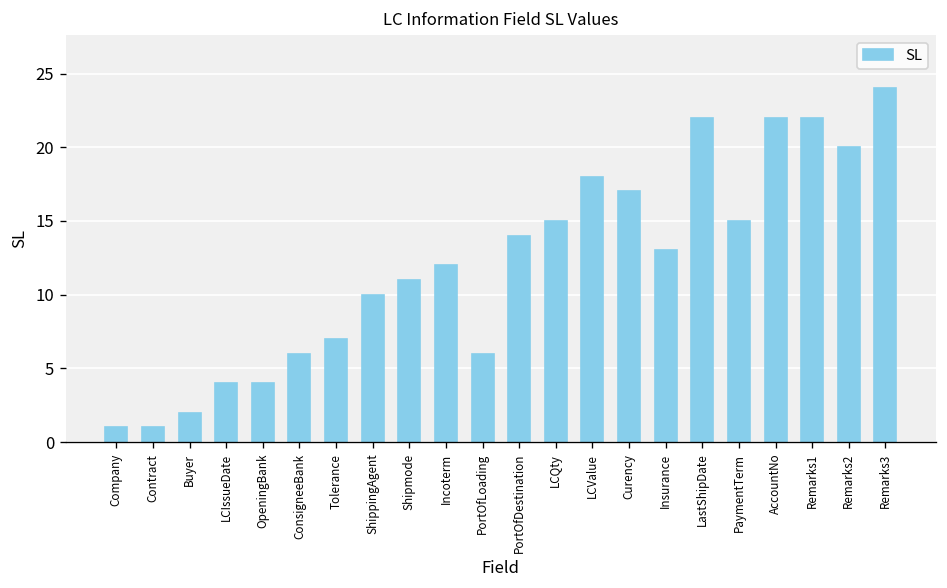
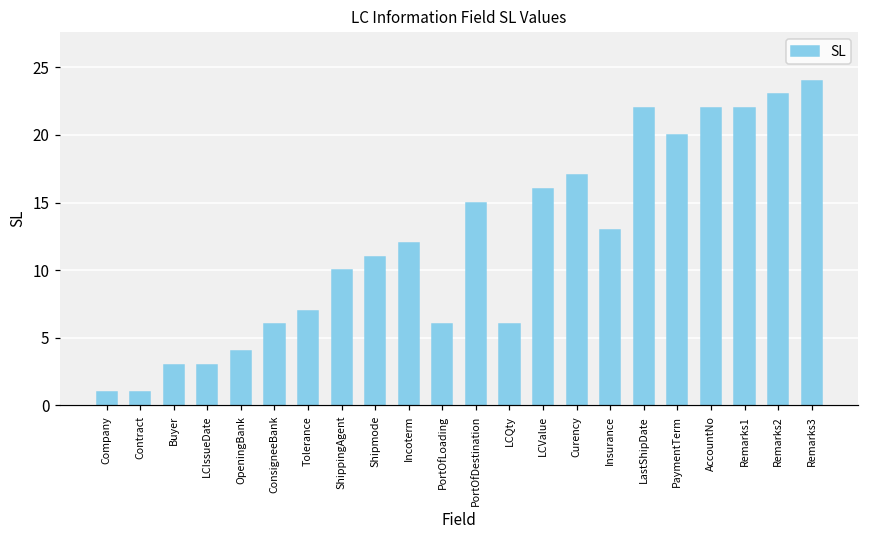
  {
    "Company": 1,
    "Contract": 1,
-   "Buyer": 2,
-   "LCIssueDate": 4,
+   "Buyer": 3,
+   "LCIssueDate": 3,
    "OpeningBank": 4,
    "ConsigneeBank": 6,
    "Tolerance": 7,
    "ShippingAgent": 10,
    "Shipmode": 11,
    "Incoterm": 12,
    "PortOfLoading": 6,
-   "PortOfDestination": 14,
-   "LCQty": 15,
-   "LCValue": 18,
+   "PortOfDestination": 15,
+   "LCQty": 6,
+   "LCValue": 16,
    "Curency": 17,
    "Insurance": 13,
    "LastShipDate": 22,
-   "PaymentTerm": 15,
+   "PaymentTerm": 20,
    "AccountNo": 22,
    "Remarks1": 22,
-   "Remarks2": 20,
+   "Remarks2": 23,
    "Remarks3": 24
  }
